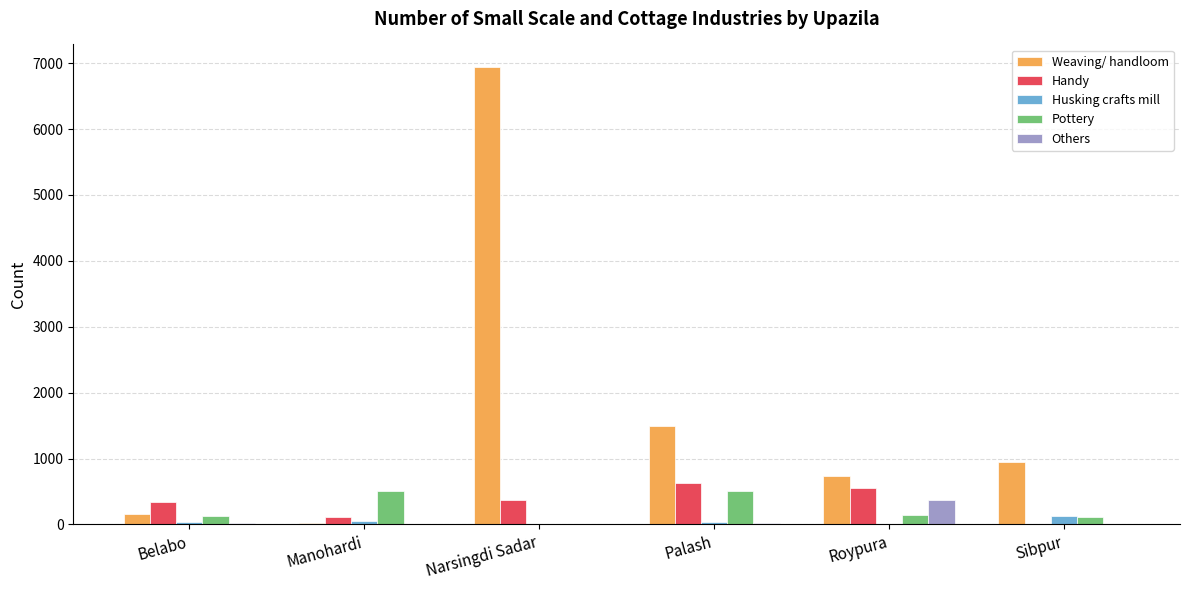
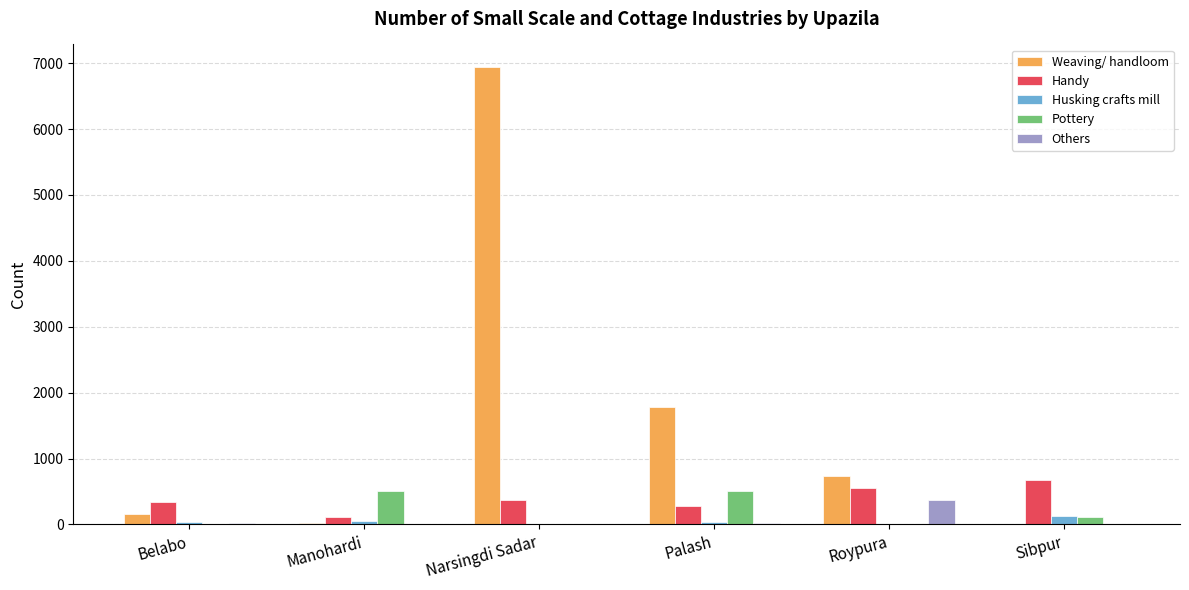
  {
    "Weaving/ handloom": {
      "Belabo": 200,
      "Narsingdi Sadar": 6900,
-     "Palash": 1500,
+     "Palash": 1800,
      "Roypura": 700,
-     "Sibpur": 900
+     "Sibpur": 0
    },
    "Handy": {
      "Belabo": 300,
      "Manohardi": 100,
      "Narsingdi Sadar": 400,
-     "Palash": 600,
+     "Palash": 300,
      "Roypura": 600,
-     "Sibpur": 0
+     "Sibpur": 700
    },
    "Pottery": {
-     "Belabo": 100,
+     "Belabo": 0,
      "Manohardi": 500,
      "Palash": 500,
-     "Roypura": 100,
+     "Roypura": 0,
      "Sibpur": 100
    }
  }
